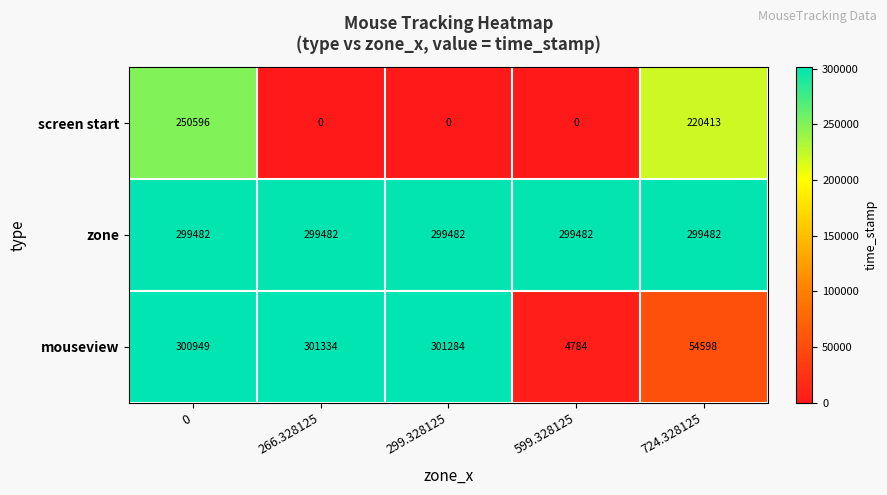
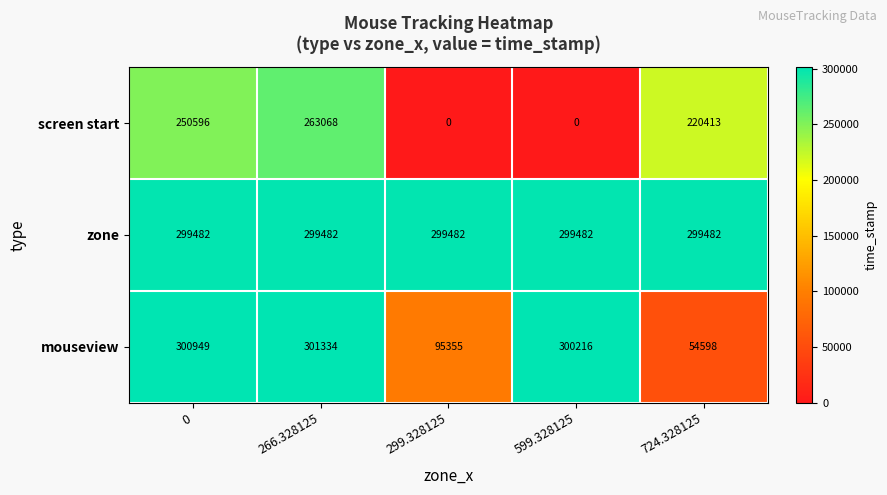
  {
    "screen start": {
      "0": 250596,
-     "266.328125": 0,
+     "266.328125": 263068,
      "299.328125": 0,
      "599.328125": 0,
      "724.328125": 220413
    },
    "zone": {
      "0": 299482,
      "266.328125": 299482,
      "299.328125": 299482,
      "599.328125": 299482,
      "724.328125": 299482
    },
    "mouseview": {
      "0": 300949,
      "266.328125": 301334,
-     "299.328125": 301284,
-     "599.328125": 4784,
+     "299.328125": 95355,
+     "599.328125": 300216,
      "724.328125": 54598
    }
  }
